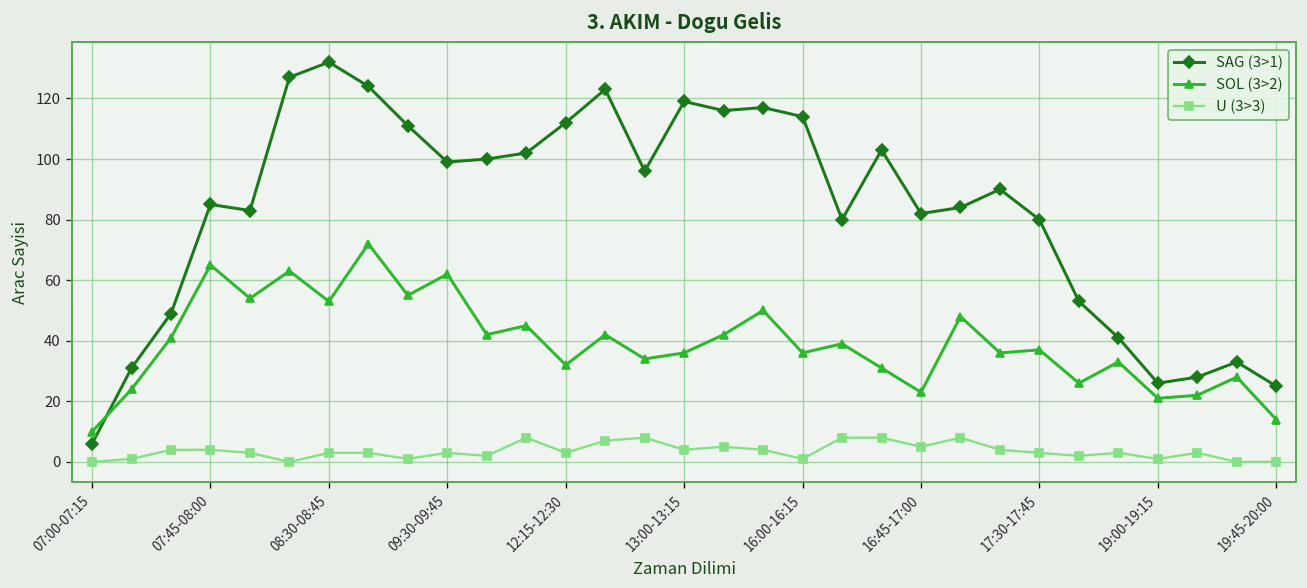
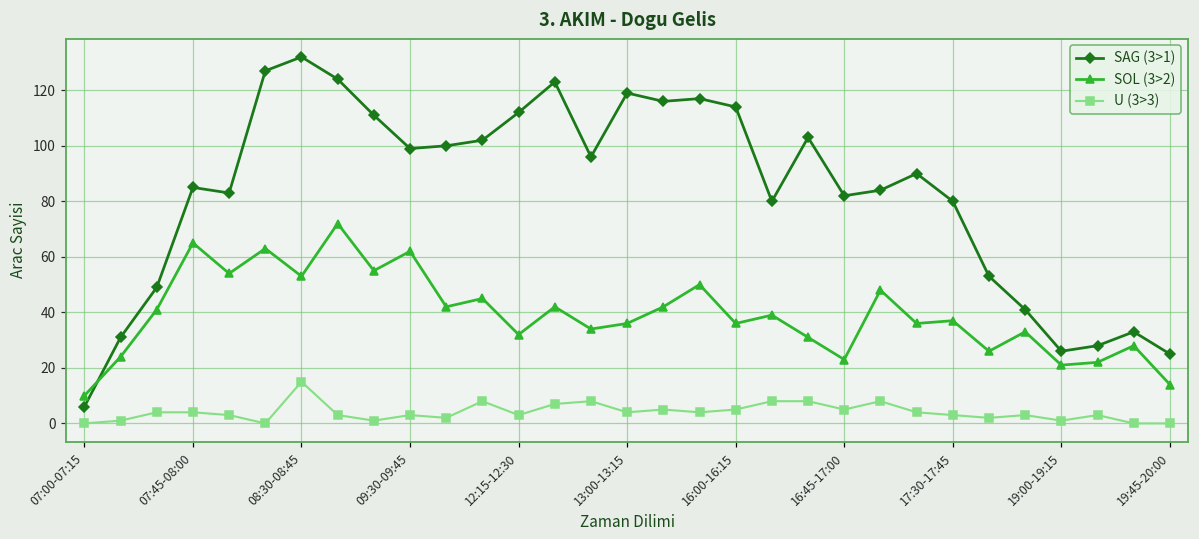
  {
    "SAG (3>1)": {
      "07:00-07:15": 6,
      "07:45-08:00": 85,
      "08:30-08:45": 132,
      "09:30-09:45": 99,
      "12:15-12:30": 112,
      "13:00-13:15": 119,
      "16:00-16:15": 114,
      "16:45-17:00": 82,
      "17:30-17:45": 80,
      "19:00-19:15": 26,
      "19:45-20:00": 25
    },
    "SOL (3>2)": {
      "07:00-07:15": 10,
      "07:45-08:00": 65,
      "08:30-08:45": 53,
      "09:30-09:45": 62,
      "12:15-12:30": 32,
      "13:00-13:15": 36,
      "16:00-16:15": 36,
      "16:45-17:00": 23,
      "17:30-17:45": 37,
      "19:00-19:15": 21,
      "19:45-20:00": 14
    },
    "U (3>3)": {
      "07:00-07:15": 0,
      "07:45-08:00": 4,
-     "08:30-08:45": 3,
+     "08:30-08:45": 15,
      "09:30-09:45": 3,
      "12:15-12:30": 3,
      "13:00-13:15": 4,
-     "16:00-16:15": 1,
+     "16:00-16:15": 5,
      "16:45-17:00": 5,
      "17:30-17:45": 3,
      "19:00-19:15": 1,
      "19:45-20:00": 0
    }
  }
